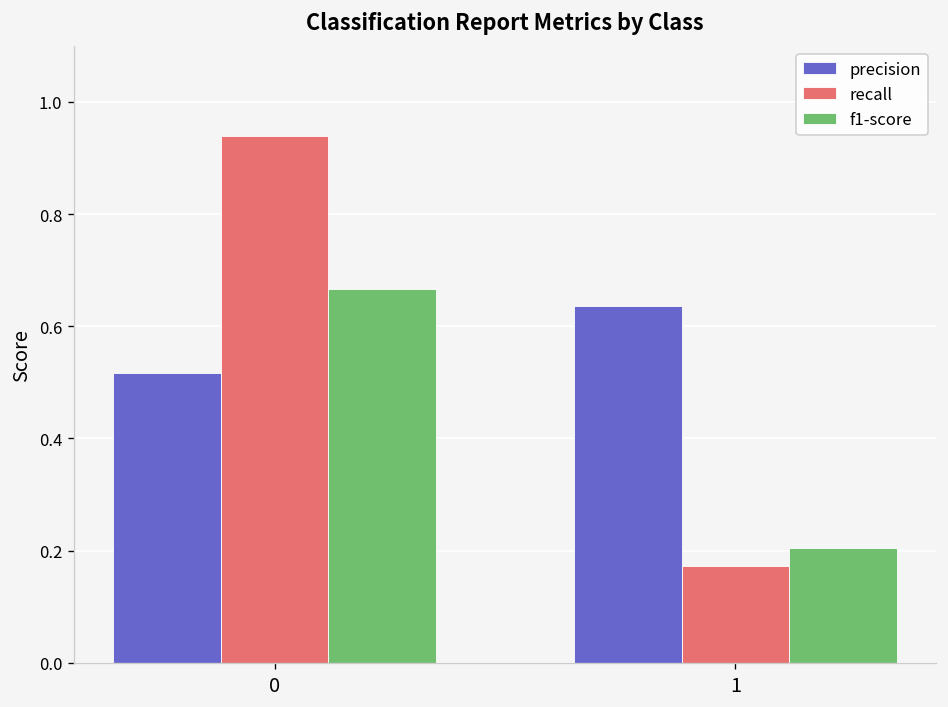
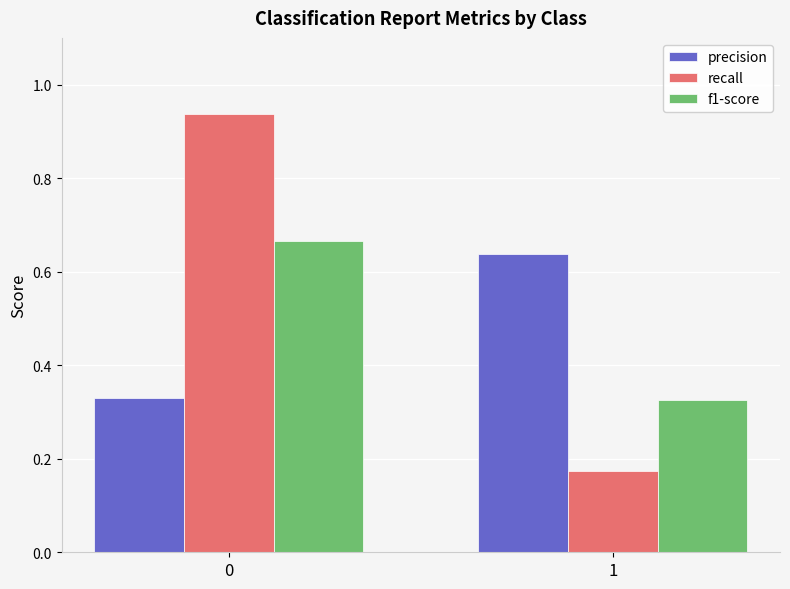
  {
    "precision": {
-     "0": 0.52,
+     "0": 0.33,
      "1": 0.64
    },
    "recall": {
      "0": 0.94,
      "1": 0.17
    },
    "f1-score": {
      "0": 0.67,
-     "1": 0.21
+     "1": 0.32
    }
  }
